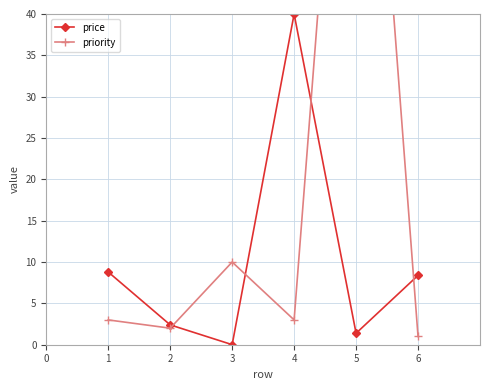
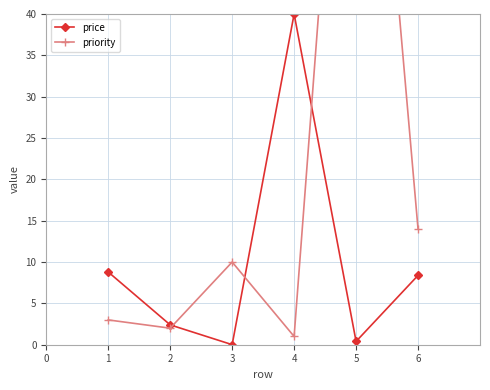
  {
    "price": {
      "1": 9,
      "2": 2,
      "3": 0,
      "4": 40,
-     "5": 1,
+     "5": 0,
      "6": 8
    },
    "priority": {
      "1": 3,
      "2": 2,
      "3": 10,
-     "4": 3,
-     "6": 1
+     "4": 1,
+     "6": 14
    }
  }
